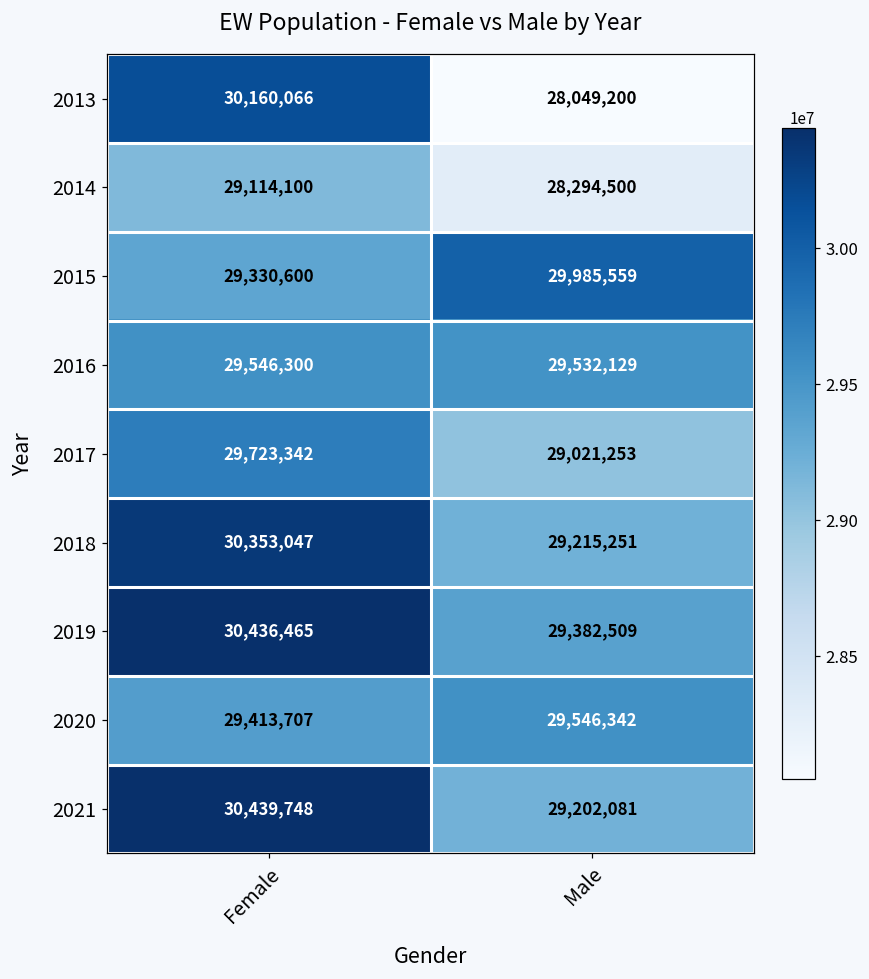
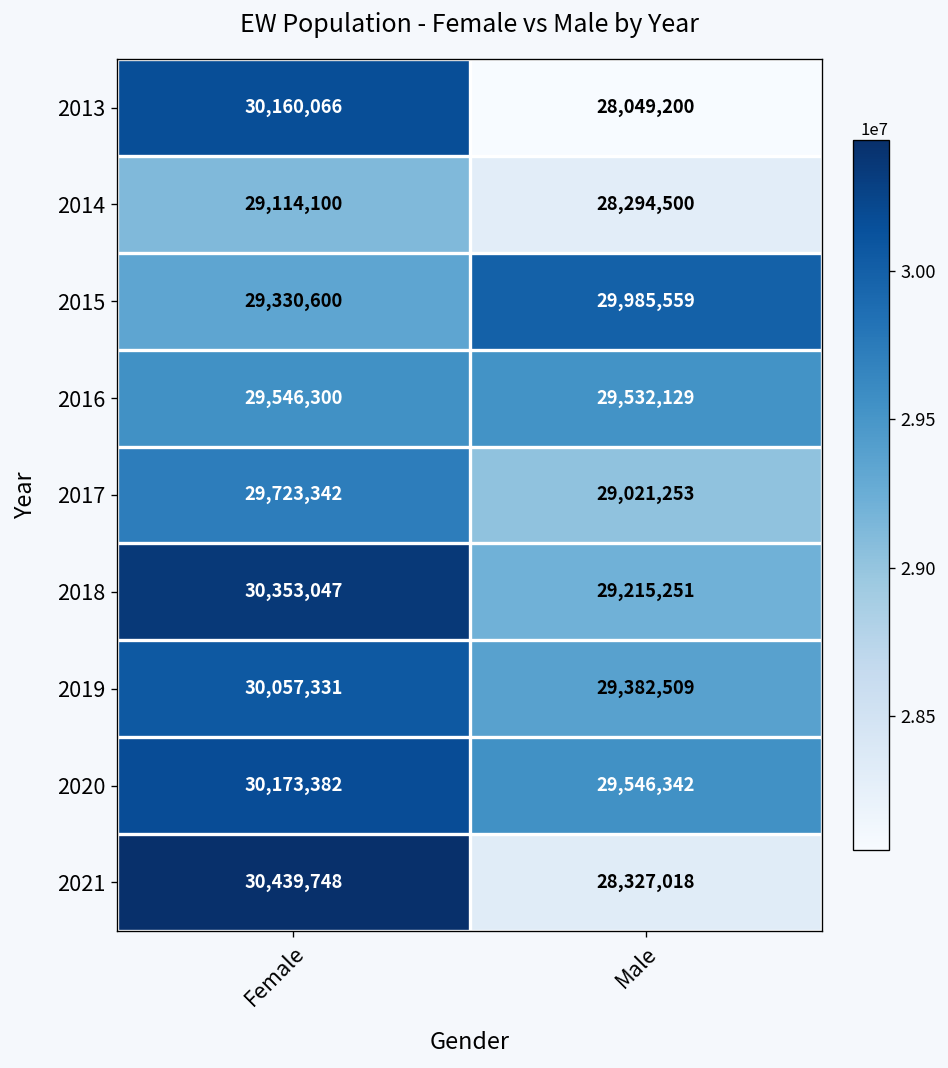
  {
    "2013": {
      "Female": "30,160,066",
      "Male": "28,049,200"
    },
    "2014": {
      "Female": "29,114,100",
      "Male": "28,294,500"
    },
    "2015": {
      "Female": "29,330,600",
      "Male": "29,985,559"
    },
    "2016": {
      "Female": "29,546,300",
      "Male": "29,532,129"
    },
    "2017": {
      "Female": "29,723,342",
      "Male": "29,021,253"
    },
    "2018": {
      "Female": "30,353,047",
      "Male": "29,215,251"
    },
    "2019": {
-     "Female": "30,436,465",
+     "Female": "30,057,331",
      "Male": "29,382,509"
    },
    "2020": {
-     "Female": "29,413,707",
+     "Female": "30,173,382",
      "Male": "29,546,342"
    },
    "2021": {
      "Female": "30,439,748",
-     "Male": "29,202,081"
+     "Male": "28,327,018"
    }
  }
